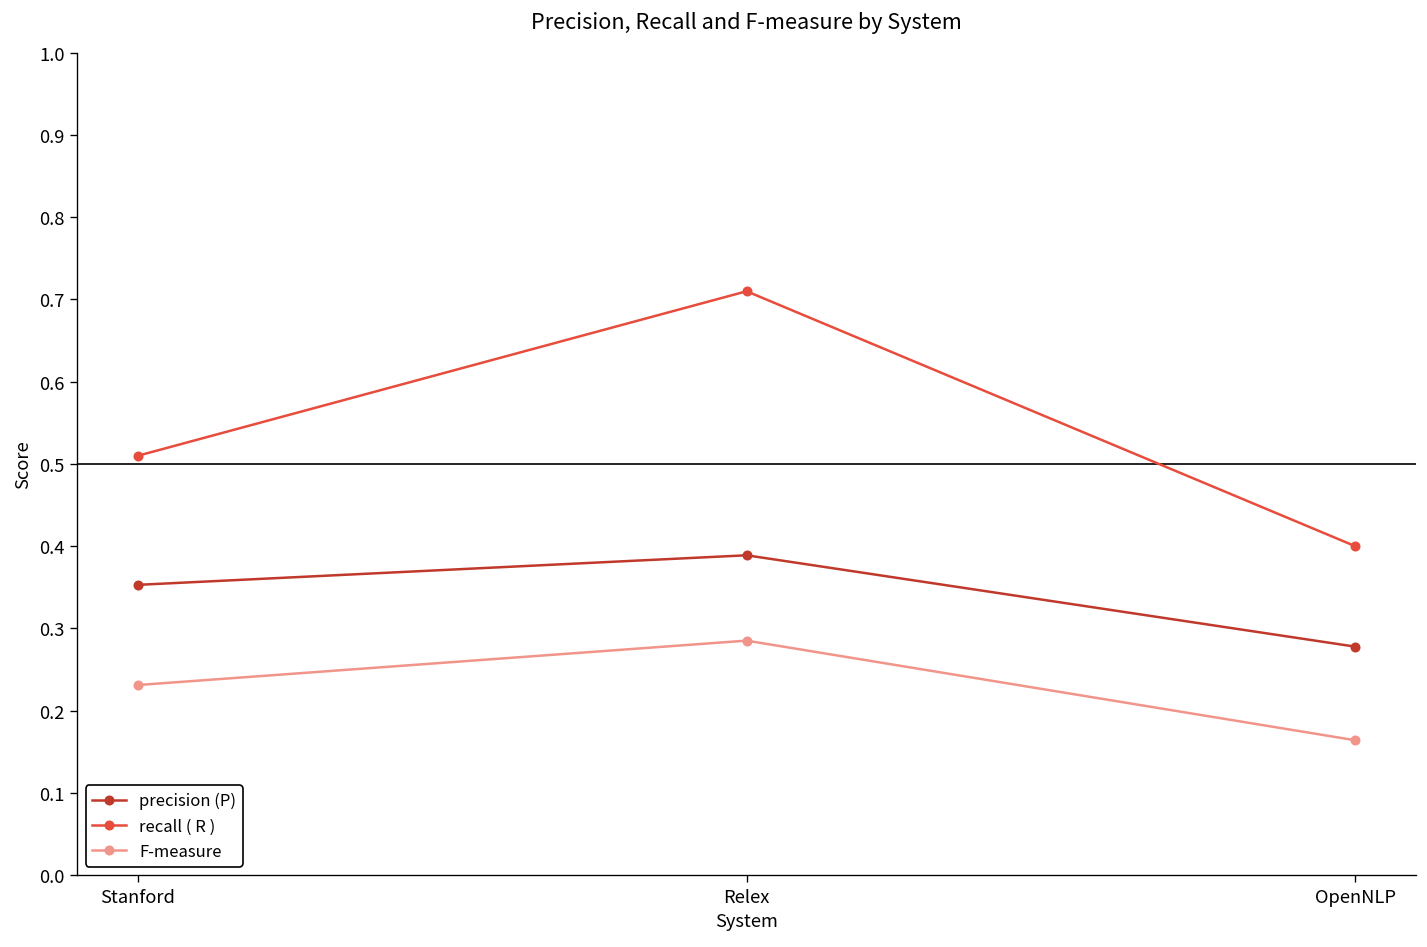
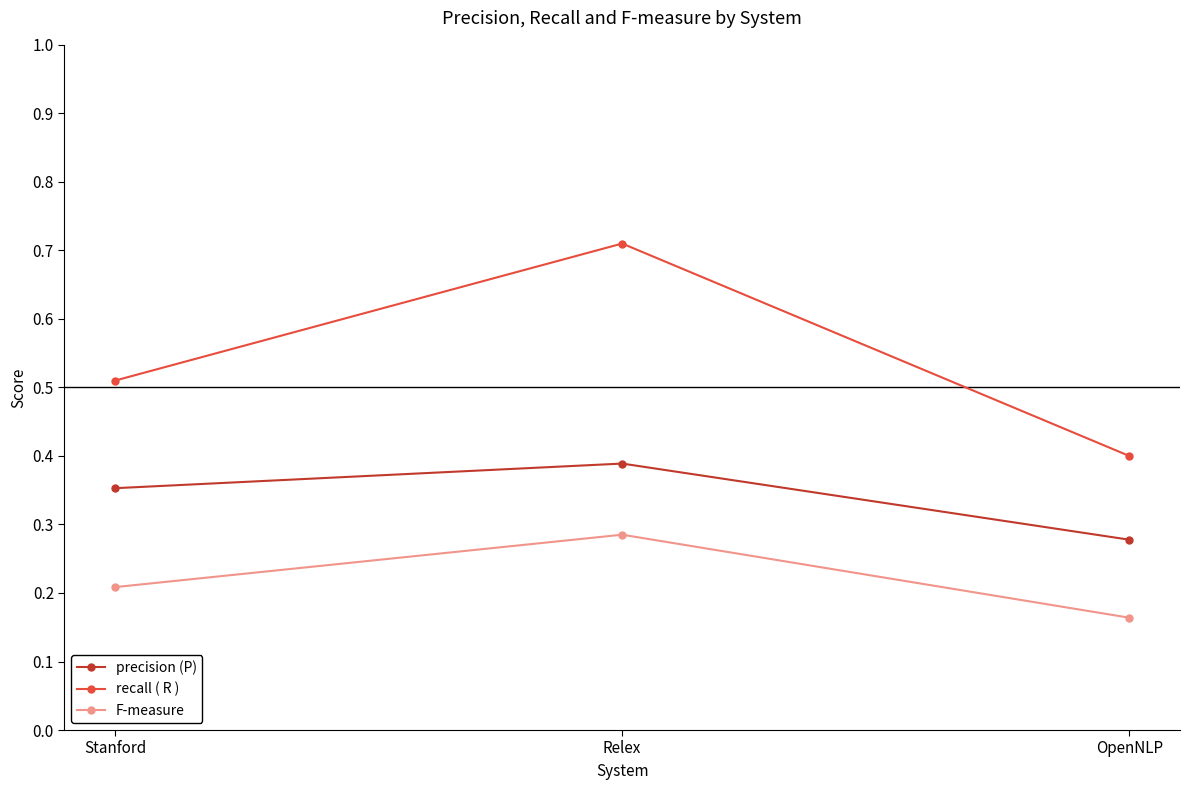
  {
    "F-measure": {
-     "Stanford": 0.23,
+     "Stanford": 0.21,
      "Relex": 0.29,
      "OpenNLP": 0.16
    }
  }
